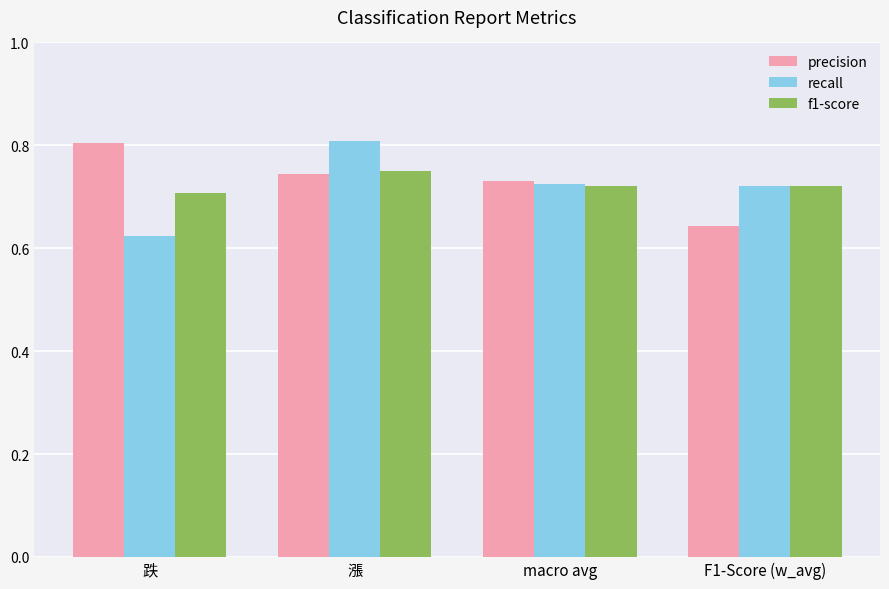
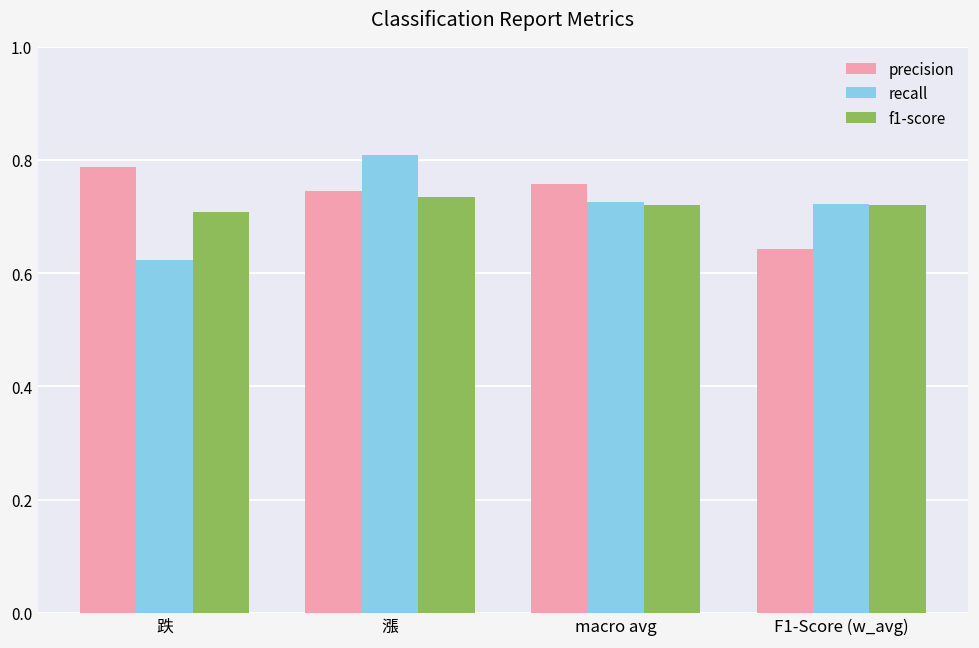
  {
    "precision": {
-     "跌": 0.80,
+     "跌": 0.79,
      "漲": 0.74,
-     "macro avg": 0.73,
+     "macro avg": 0.76,
      "F1-Score (w_avg)": 0.64
    },
    "recall": {
      "跌": 0.62,
      "漲": 0.81,
      "macro avg": 0.73,
      "F1-Score (w_avg)": 0.72
    },
    "f1-score": {
      "跌": 0.71,
-     "漲": 0.75,
+     "漲": 0.73,
      "macro avg": 0.72,
      "F1-Score (w_avg)": 0.72
    }
  }
